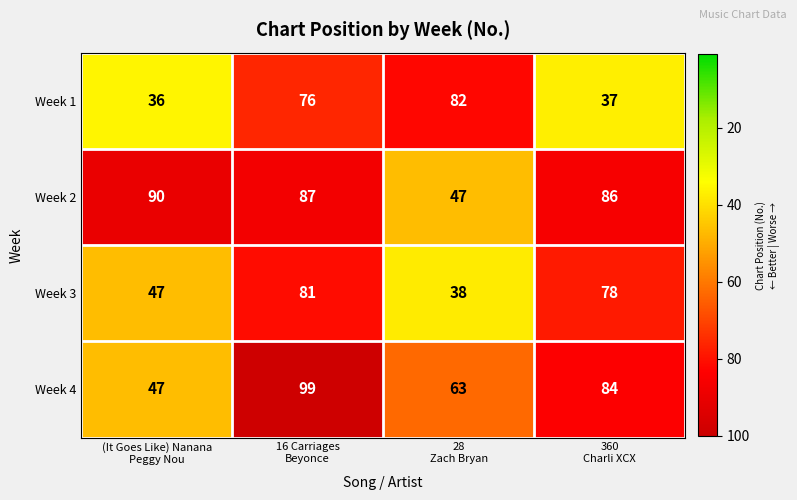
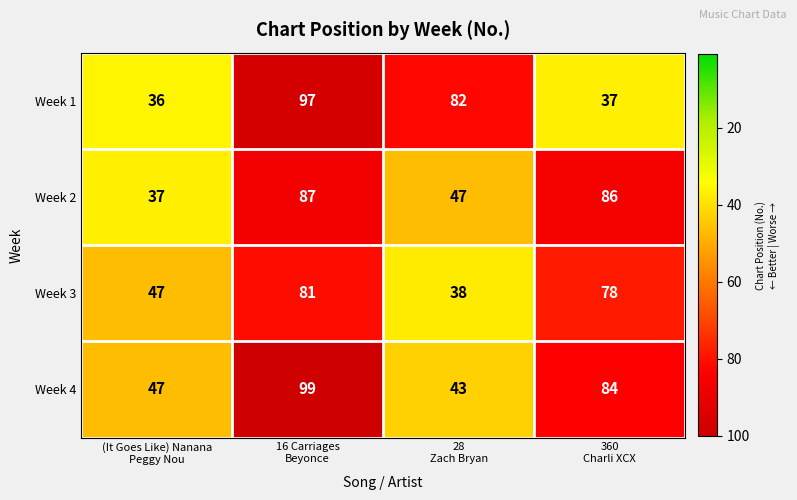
  {
    "Week 1": {
      "(It Goes Like) Nanana Peggy Nou": 36,
-     "16 Carriages Beyonce": 76,
+     "16 Carriages Beyonce": 97,
      "28 Zach Bryan": 82,
      "360 Charli XCX": 37
    },
    "Week 2": {
-     "(It Goes Like) Nanana Peggy Nou": 90,
+     "(It Goes Like) Nanana Peggy Nou": 37,
      "16 Carriages Beyonce": 87,
      "28 Zach Bryan": 47,
      "360 Charli XCX": 86
    },
    "Week 3": {
      "(It Goes Like) Nanana Peggy Nou": 47,
      "16 Carriages Beyonce": 81,
      "28 Zach Bryan": 38,
      "360 Charli XCX": 78
    },
    "Week 4": {
      "(It Goes Like) Nanana Peggy Nou": 47,
      "16 Carriages Beyonce": 99,
-     "28 Zach Bryan": 63,
+     "28 Zach Bryan": 43,
      "360 Charli XCX": 84
    }
  }
